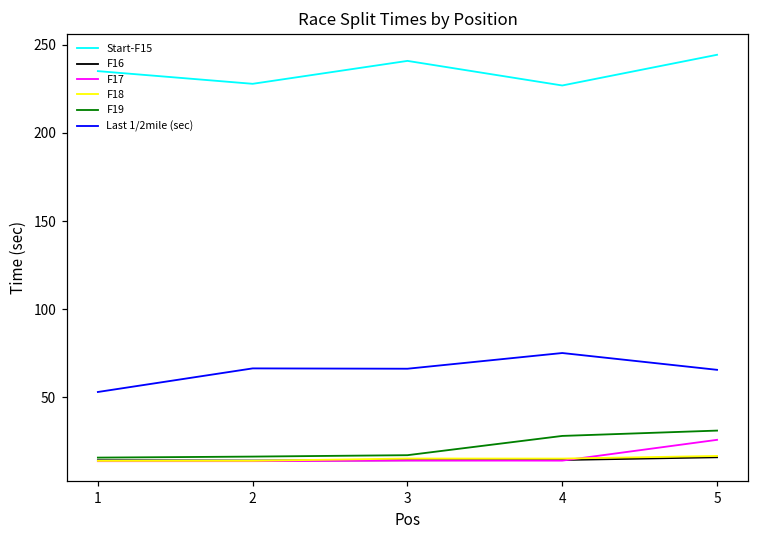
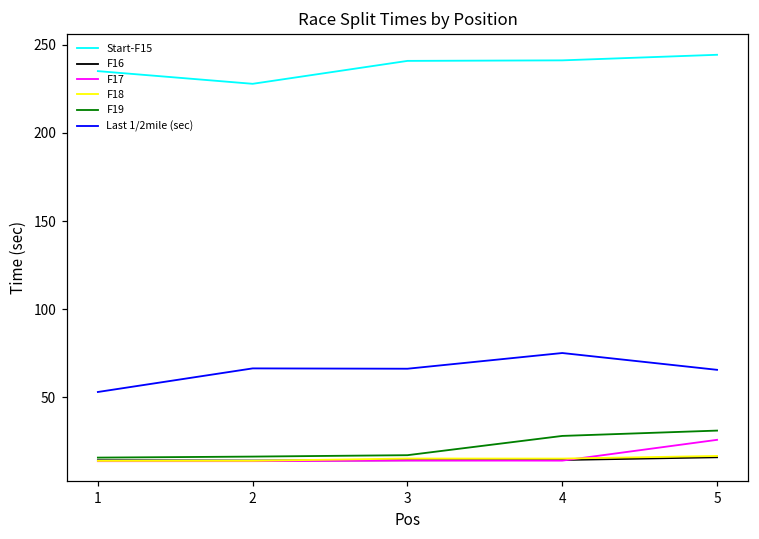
  {
    "Start-F15": {
      "1": 235,
      "2": 228,
      "3": 241,
-     "4": 227,
+     "4": 241,
      "5": 244
    },
    "F17": {
      "5": 26
    },
    "F19": {
      "2": 16,
      "3": 17,
      "4": 28,
      "5": 31
    },
    "Last 1/2mile (sec)": {
      "1": 53,
      "2": 66,
      "3": 66,
      "4": 75,
      "5": 66
    }
  }
